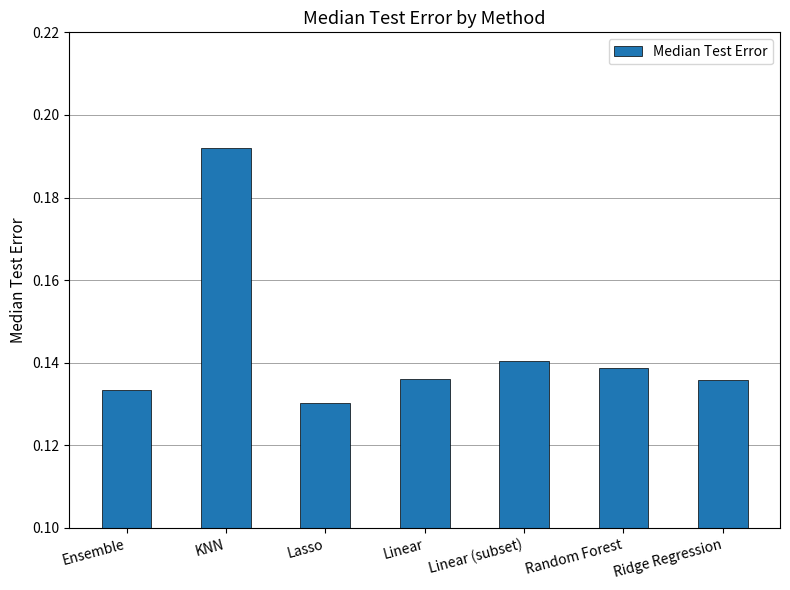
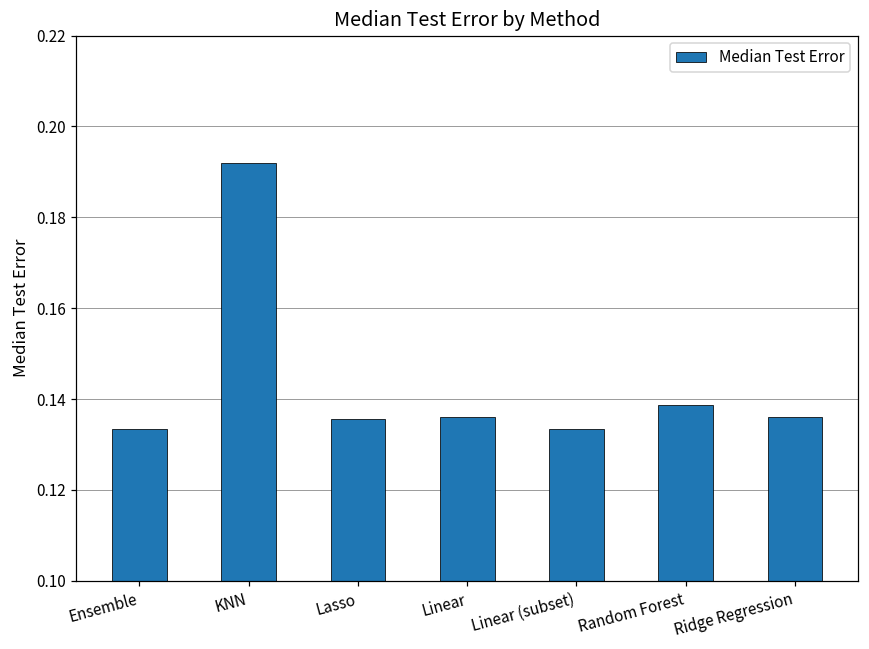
  {
    "Ensemble": 0.133,
    "KNN": 0.192,
-   "Lasso": 0.130,
+   "Lasso": 0.136,
    "Linear": 0.136,
-   "Linear (subset)": 0.140,
+   "Linear (subset)": 0.133,
    "Random Forest": 0.139,
    "Ridge Regression": 0.136
  }
